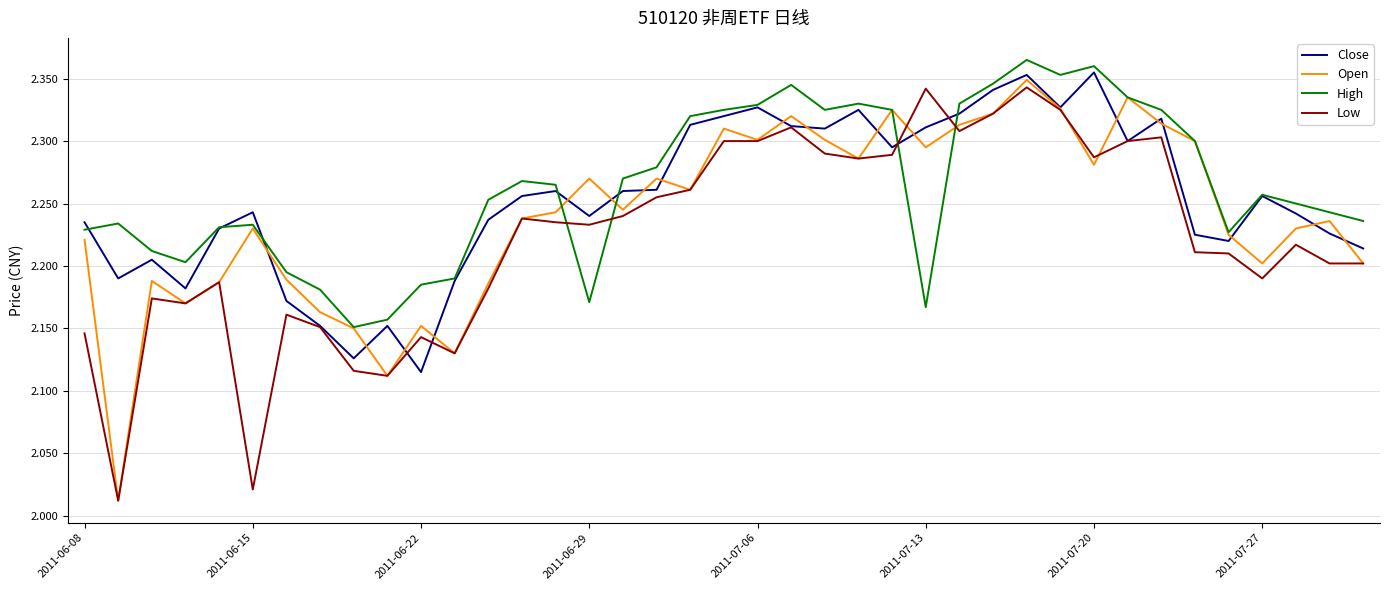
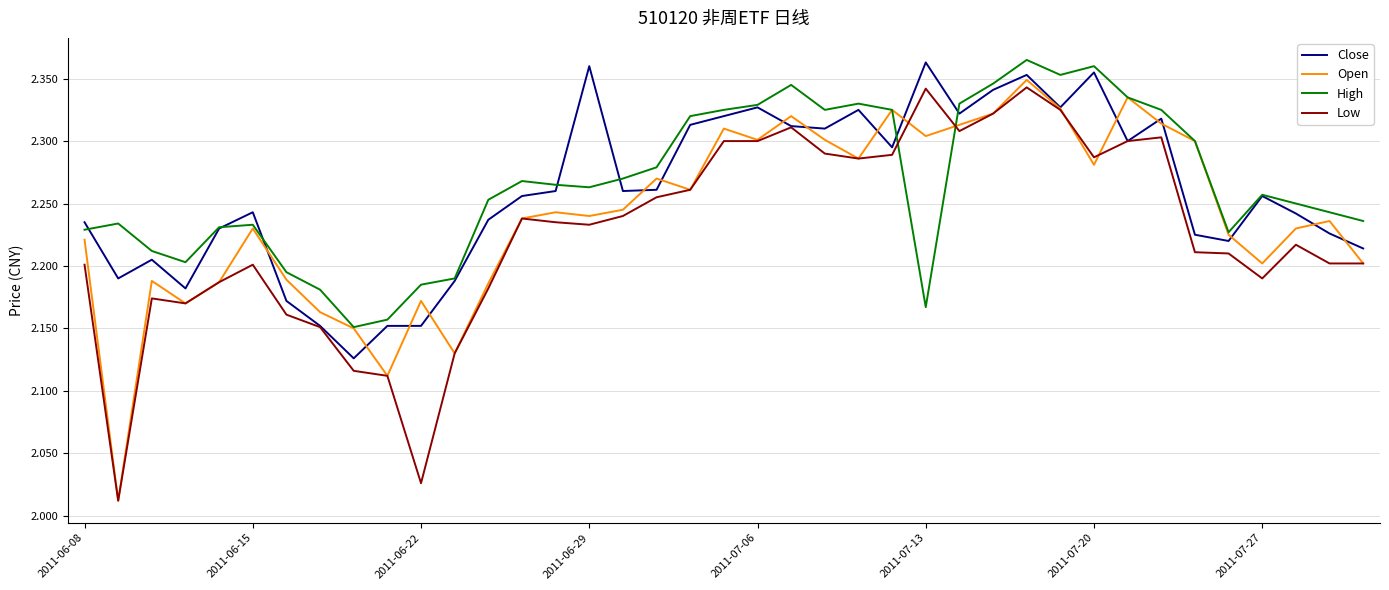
  {
    "Close": {
      "2011-06-08": 2.235,
      "2011-06-15": 2.243,
-     "2011-06-22": 2.115,
-     "2011-06-29": 2.24,
-     "2011-07-13": 2.311,
+     "2011-06-22": 2.152,
+     "2011-06-29": 2.36,
+     "2011-07-13": 2.363,
      "2011-07-20": 2.355
    },
    "Open": {
      "2011-06-08": 2.221,
      "2011-06-15": 2.230,
-     "2011-06-22": 2.152,
-     "2011-06-29": 2.27,
-     "2011-07-13": 2.295,
+     "2011-06-22": 2.172,
+     "2011-06-29": 2.24,
+     "2011-07-13": 2.304,
      "2011-07-20": 2.281,
      "2011-07-27": 2.202
    },
    "High": {
      "2011-06-08": 2.229,
      "2011-06-15": 2.233,
      "2011-06-22": 2.185,
-     "2011-06-29": 2.171,
+     "2011-06-29": 2.263,
      "2011-07-13": 2.167,
      "2011-07-20": 2.360
    },
    "Low": {
-     "2011-06-08": 2.146,
-     "2011-06-15": 2.021,
-     "2011-06-22": 2.143,
+     "2011-06-08": 2.201,
+     "2011-06-15": 2.201,
+     "2011-06-22": 2.026,
      "2011-06-29": 2.233,
      "2011-07-13": 2.342,
      "2011-07-20": 2.287,
      "2011-07-27": 2.190
    }
  }
